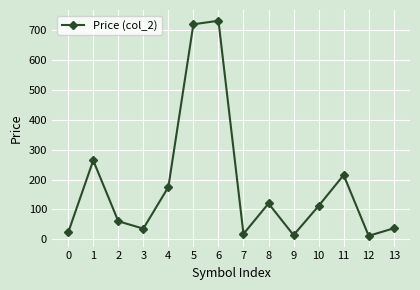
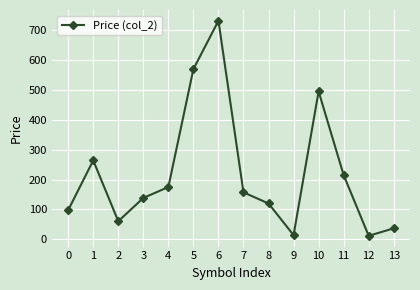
  {
-   "0": 20,
+   "0": 100,
    "1": 260,
    "2": 60,
-   "3": 40,
+   "3": 140,
    "4": 170,
-   "5": 720,
+   "5": 570,
    "6": 730,
-   "7": 20,
+   "7": 160,
    "8": 120,
    "9": 10,
-   "10": 110,
+   "10": 500,
    "11": 220,
    "12": 10,
    "13": 40
  }
